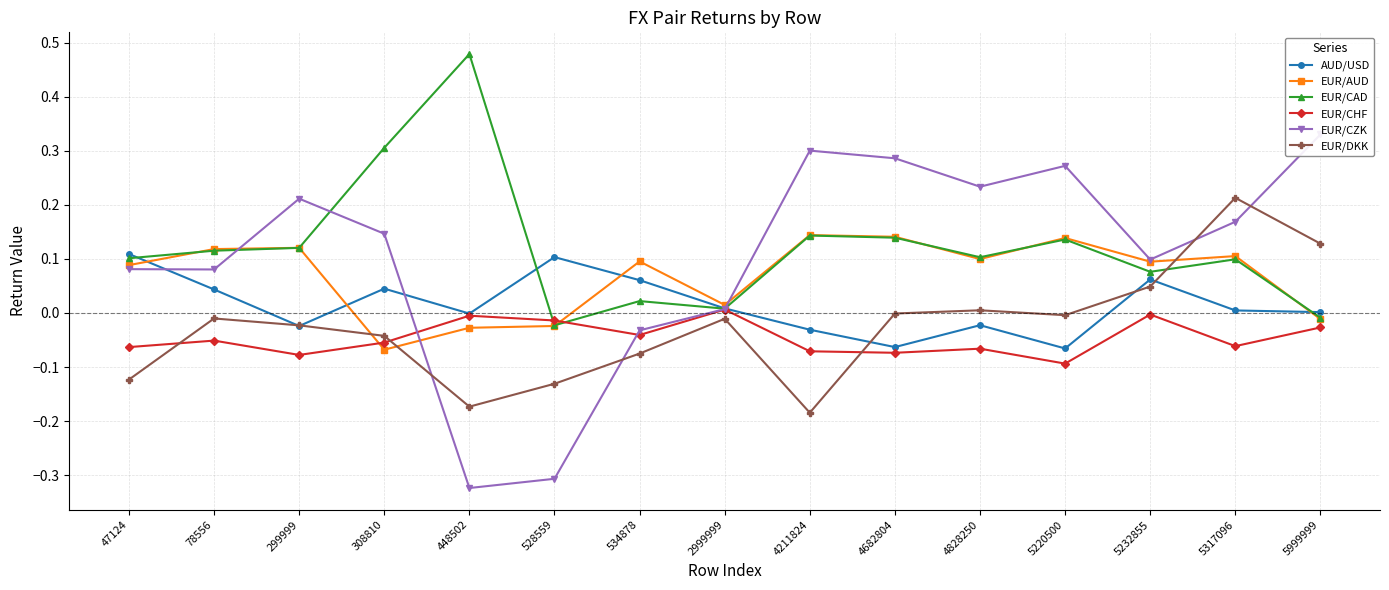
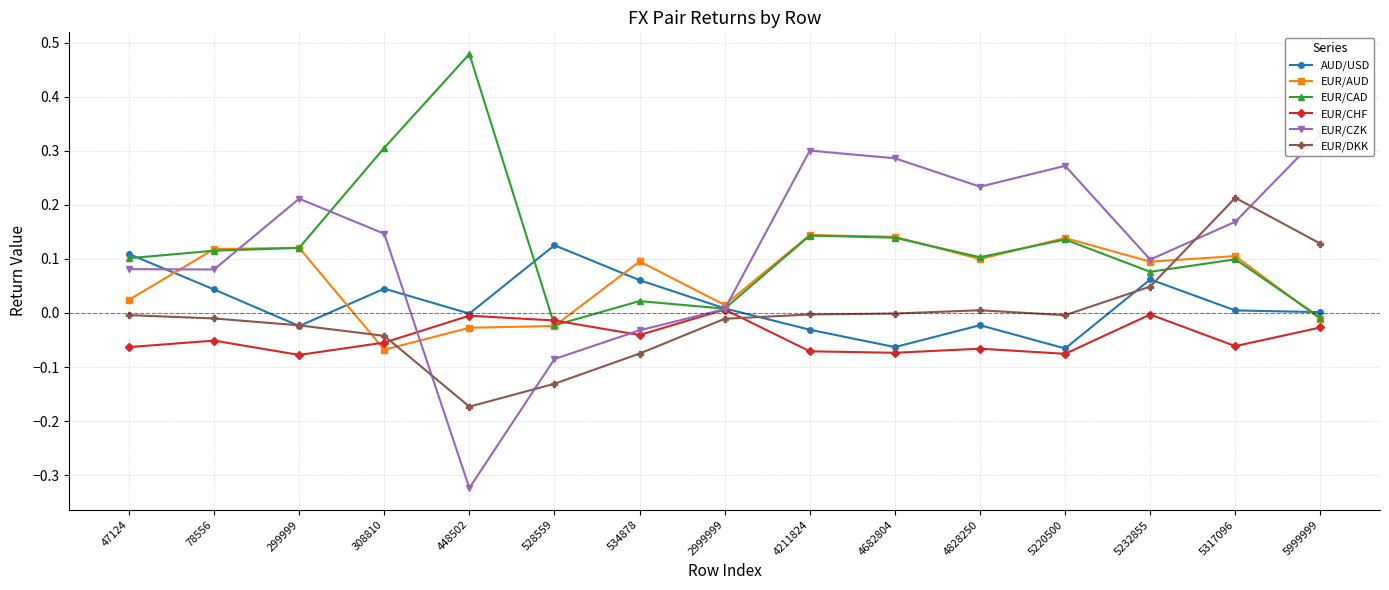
  {
    "AUD/USD": {
      "47124": 0.11,
      "78556": 0.04,
      "308810": 0.04,
-     "528559": 0.10,
+     "528559": 0.13,
      "534878": 0.06,
      "4211824": -0.03,
      "4682804": -0.06,
      "4828250": -0.02,
      "5220500": -0.07,
      "5232855": 0.06,
      "5317096": 0.00,
      "5999999": 0.00
    },
    "EUR/AUD": {
-     "47124": 0.09,
+     "47124": 0.02,
      "308810": -0.07,
      "448502": -0.03,
      "534878": 0.10,
      "2999999": 0.01,
      "5317096": 0.11
    },
    "EUR/CAD": {
      "47124": 0.10,
      "308810": 0.31,
      "448502": 0.48,
      "534878": 0.02,
      "5232855": 0.08,
      "5317096": 0.10
    },
    "EUR/CHF": {
      "47124": -0.06,
      "78556": -0.05,
      "299999": -0.08,
      "308810": -0.05,
      "528559": -0.01,
      "534878": -0.04,
      "4211824": -0.07,
      "4682804": -0.07,
      "4828250": -0.07,
-     "5220500": -0.09,
+     "5220500": -0.08,
      "5232855": 0.00,
      "5317096": -0.06,
      "5999999": -0.03
    },
    "EUR/CZK": {
      "47124": 0.08,
      "78556": 0.08,
      "299999": 0.21,
      "308810": 0.15,
      "448502": -0.32,
-     "528559": -0.31,
+     "528559": -0.09,
      "534878": -0.03,
      "4211824": 0.30,
      "4682804": 0.29,
      "4828250": 0.23,
      "5220500": 0.27,
      "5317096": 0.17
    },
    "EUR/DKK": {
-     "47124": -0.12,
+     "47124": 0.00,
      "78556": -0.01,
      "308810": -0.04,
      "448502": -0.17,
      "528559": -0.13,
      "534878": -0.08,
      "2999999": -0.01,
-     "4211824": -0.18,
+     "4211824": 0.00,
      "4682804": 0.00,
      "4828250": 0.00,
      "5220500": 0.00,
      "5232855": 0.05,
      "5317096": 0.21,
      "5999999": 0.13
    }
  }
